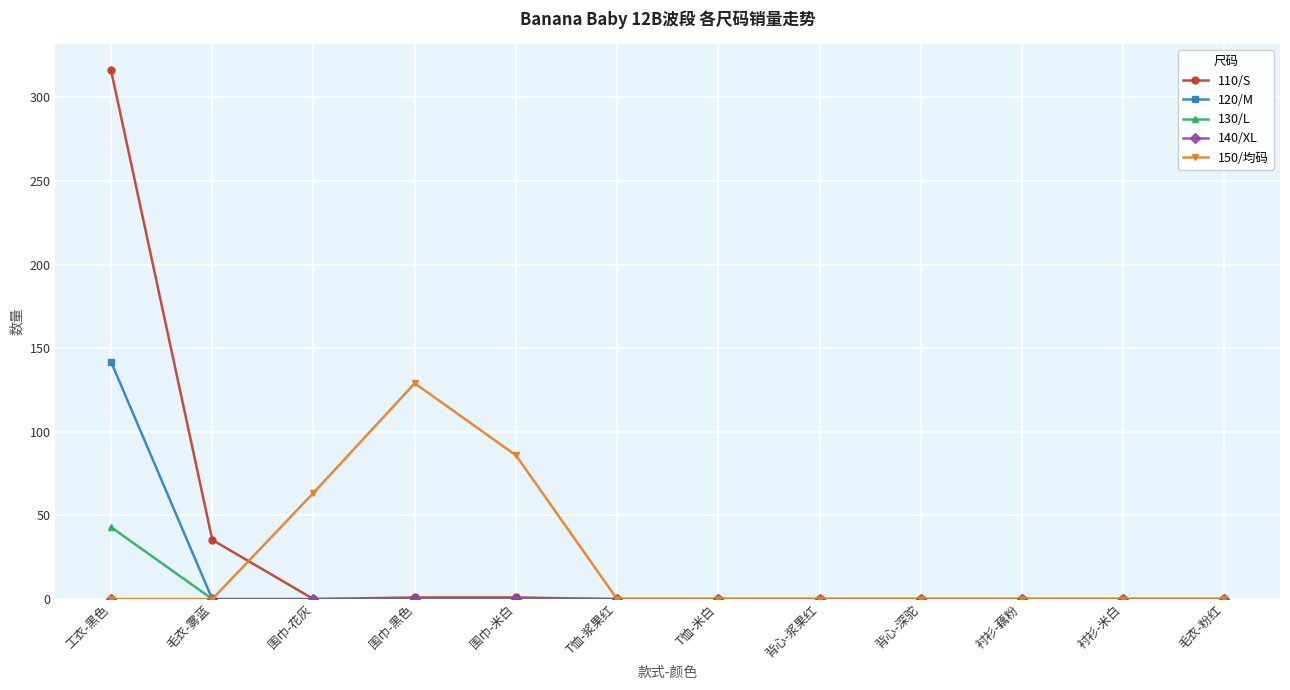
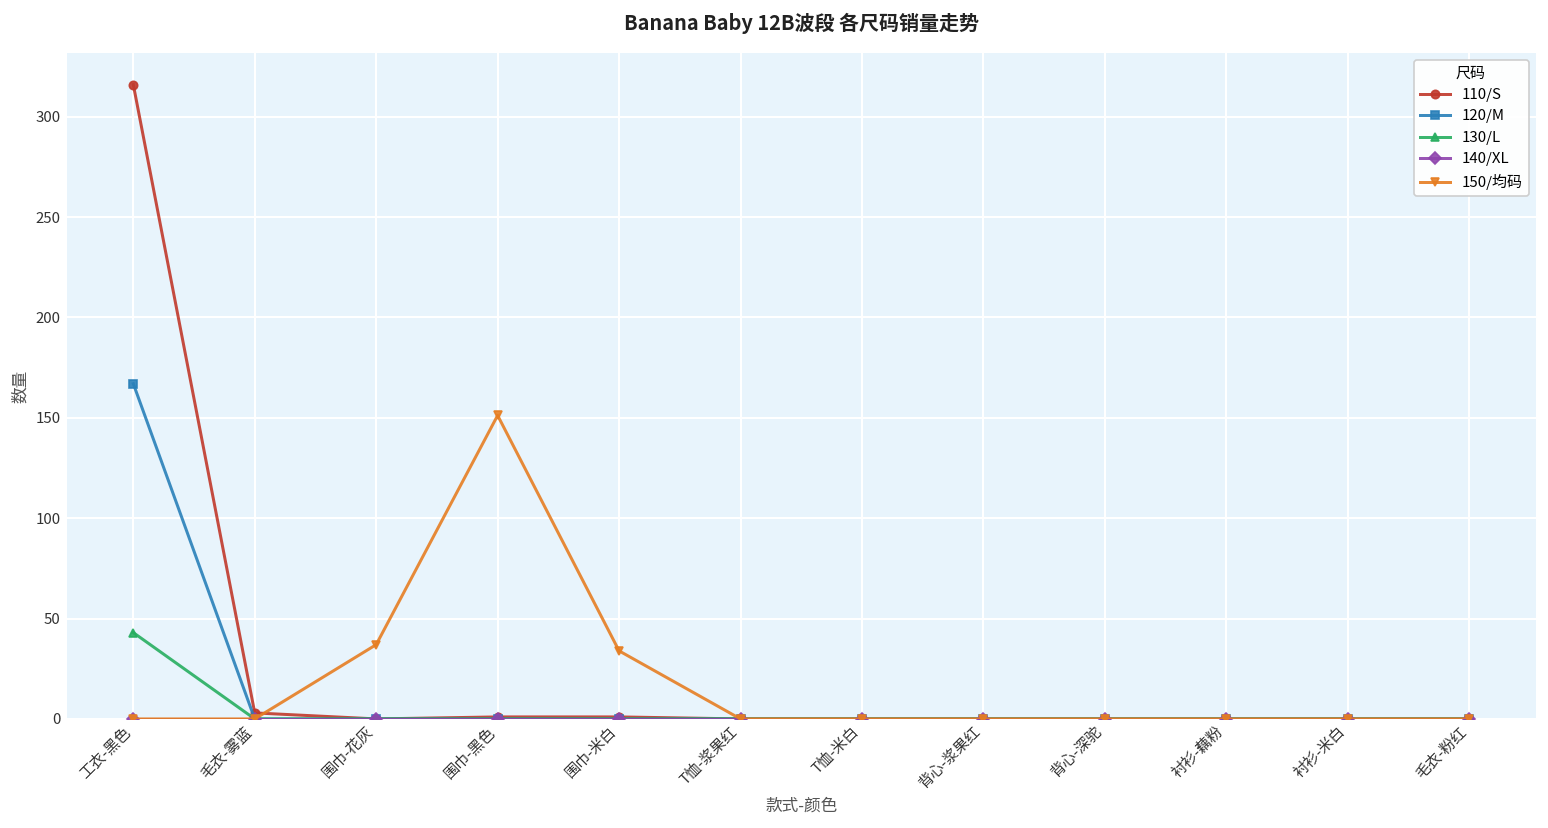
  {
    "110/S": {
      "工衣-黑色": 316,
-     "毛衣-雾蓝": 35
+     "毛衣-雾蓝": 3
    },
    "120/M": {
-     "工衣-黑色": 142
+     "工衣-黑色": 167
    },
    "130/L": {
      "工衣-黑色": 43
    },
    "150/均码": {
-     "围巾-花灰": 64,
-     "围巾-黑色": 129,
-     "围巾-米白": 86
+     "围巾-花灰": 37,
+     "围巾-黑色": 151,
+     "围巾-米白": 34
    }
  }
